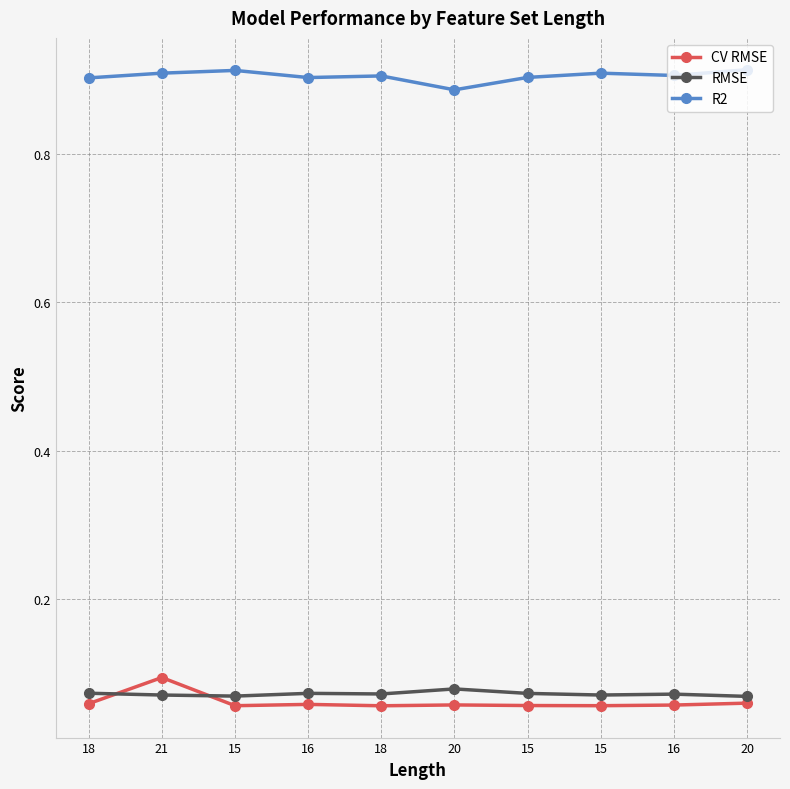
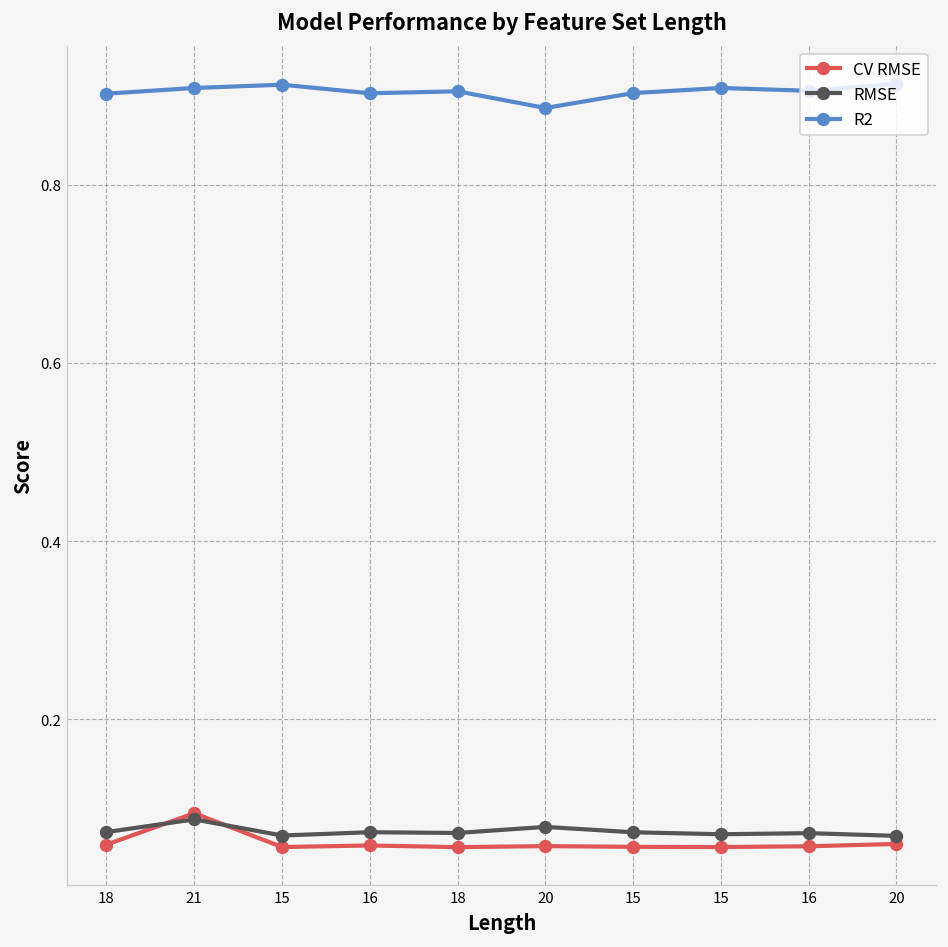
  {
    "CV RMSE": {
      "21": 0.09
    },
    "RMSE": {
-     "21": 0.07
+     "21": 0.09
    },
    "R2": {
      "21": 0.91
    }
  }
